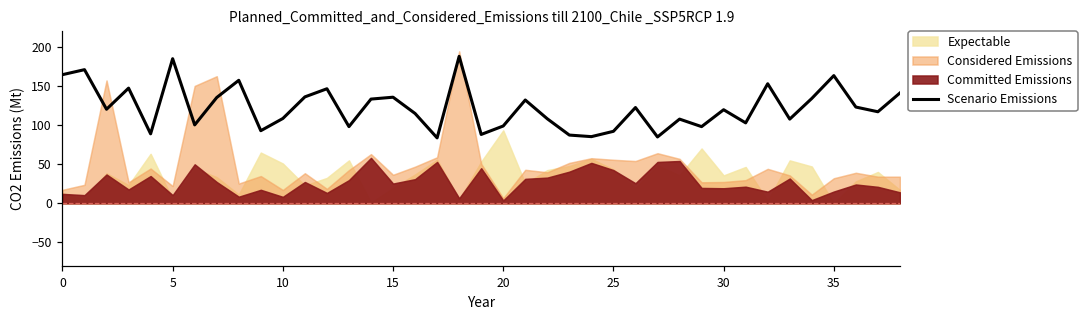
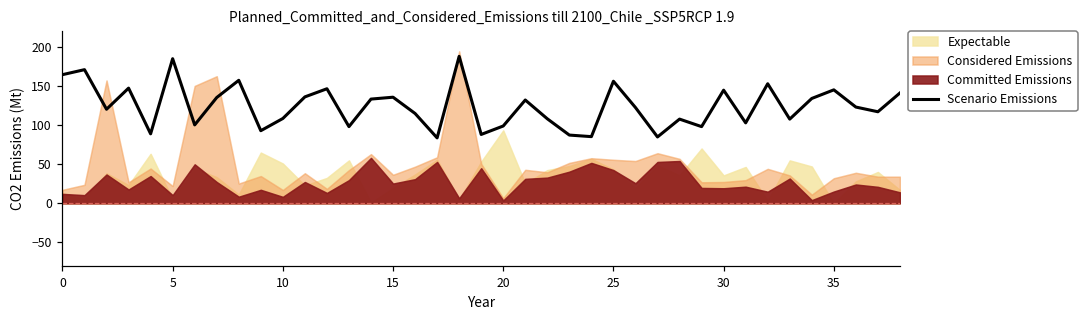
  {
    "Scenario Emissions": {
      "0": 160,
      "5": 180,
      "10": 110,
      "15": 140,
      "20": 100,
-     "25": 90,
-     "30": 120,
-     "35": 160
+     "25": 160,
+     "30": 140,
+     "35": 150
    },
    "Committed Emissions": {
      "5": 10,
      "10": 10,
      "15": 30,
      "30": 20,
      "35": 20
    }
  }
